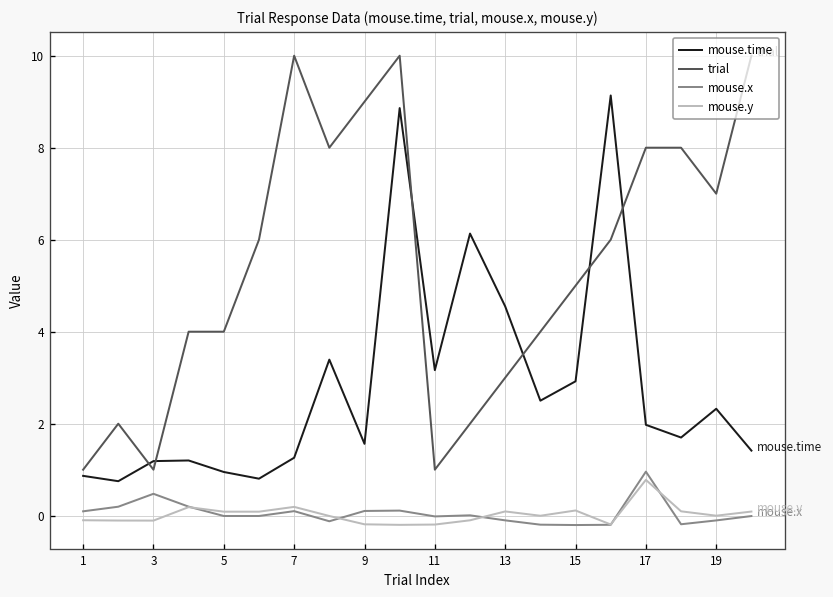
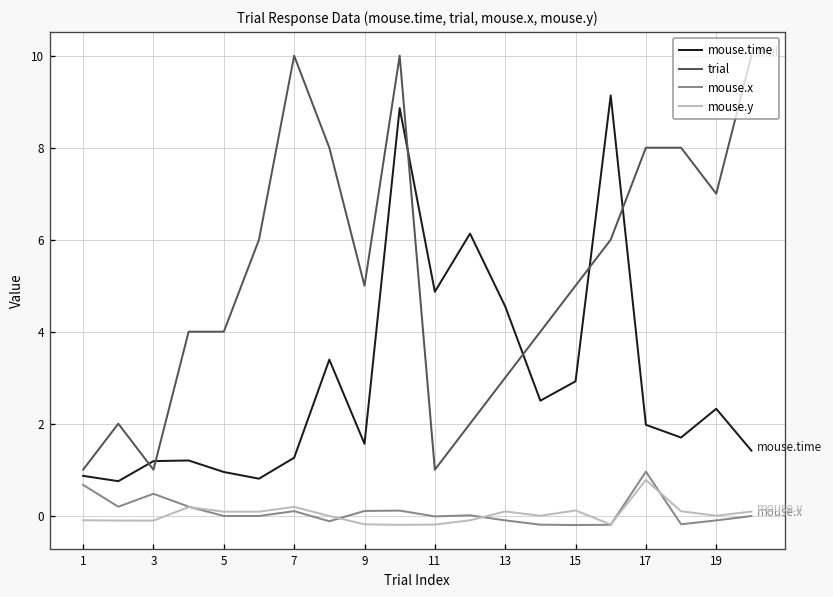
  {
    "mouse.time": {
      "1": 0.9,
      "3": 1.2,
      "5": 1.0,
      "7": 1.3,
      "9": 1.6,
-     "11": 3.2,
+     "11": 4.9,
      "13": 4.6,
      "15": 2.9,
      "17": 2.0,
      "19": 2.3
    },
    "trial": {
      "1": 1,
      "3": 1,
      "5": 4,
      "7": 10,
-     "9": 9,
+     "9": 5,
      "11": 1,
      "13": 3,
      "15": 5,
      "17": 8,
      "19": 7
    },
    "mouse.x": {
-     "1": 0.1,
+     "1": 0.7,
      "3": 0.5,
      "5": 0.0,
      "7": 0.1,
      "9": 0.1,
      "11": 0.0,
      "13": -0.1,
      "15": -0.2,
      "17": 1.0,
      "19": -0.1
    },
    "mouse.y": {
      "1": -0.1,
      "3": -0.1,
      "5": 0.1,
      "7": 0.2,
      "9": -0.2,
      "11": -0.2,
      "13": 0.1,
      "15": 0.1,
      "17": 0.8,
      "19": 0.0
    }
  }
